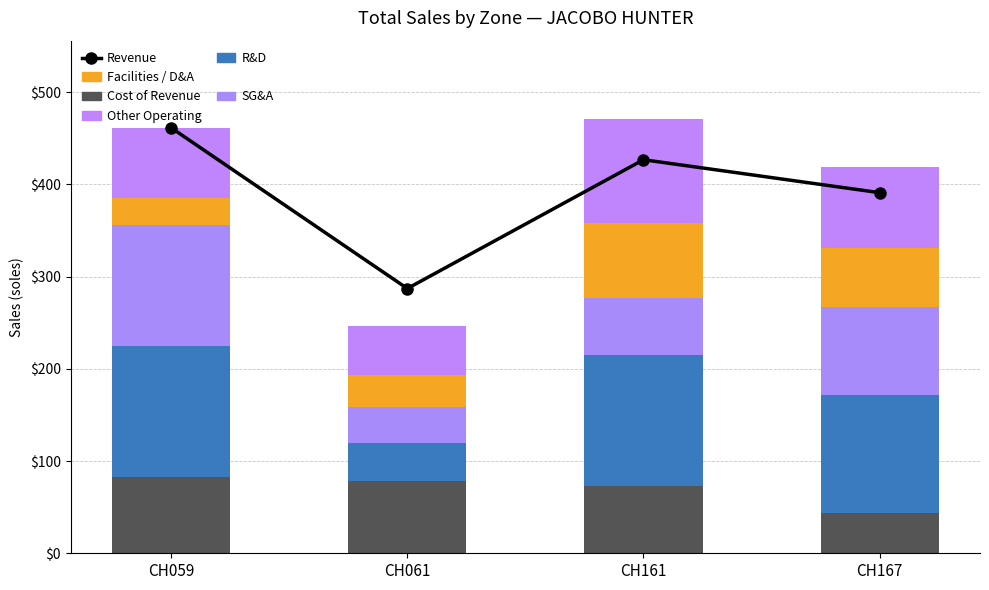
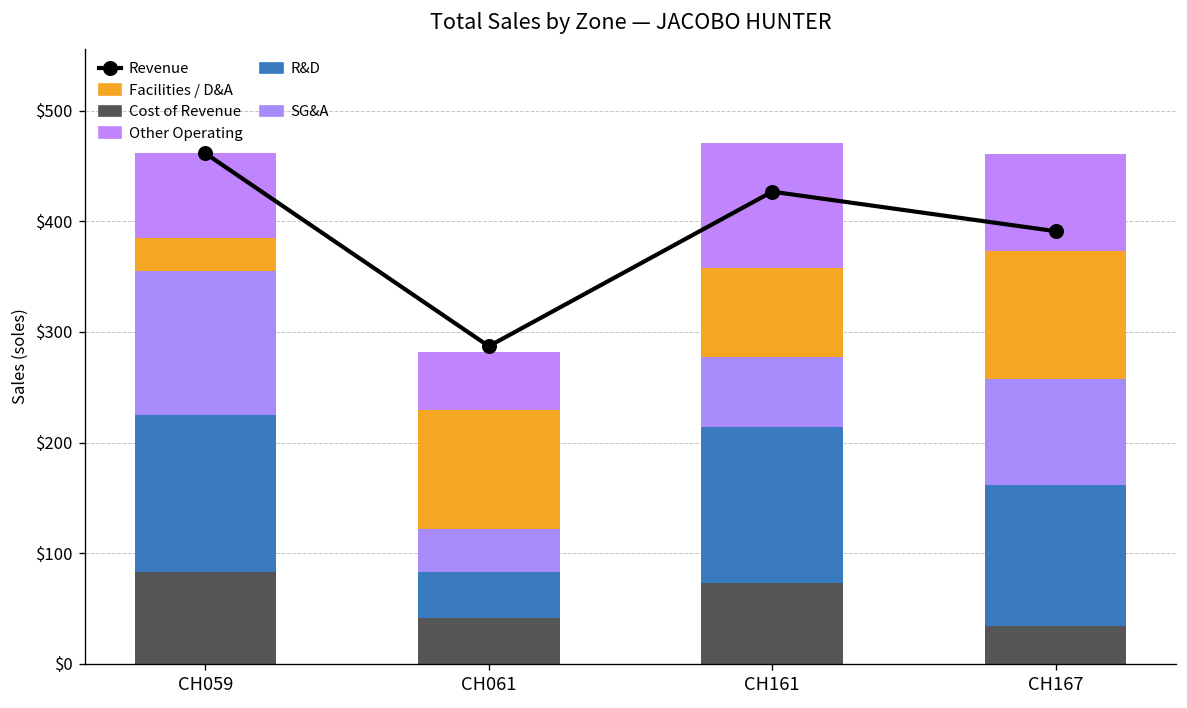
  {
    "Revenue": {
      "CH059": "$460",
      "CH061": "$290",
      "CH161": "$430",
      "CH167": "$390"
    },
    "Cost of Revenue": {
      "CH059": "$80",
-     "CH061": "$80",
+     "CH061": "$40",
      "CH161": "$70",
-     "CH167": "$40"
+     "CH167": "$30"
    },
    "R&D": {
      "CH059": "$140",
      "CH061": "$40",
      "CH161": "$140",
      "CH167": "$130"
    },
    "Facilities / D&A": {
      "CH059": "$30",
-     "CH061": "$30",
+     "CH061": "$110",
      "CH161": "$80",
-     "CH167": "$60"
+     "CH167": "$120"
    }
  }
